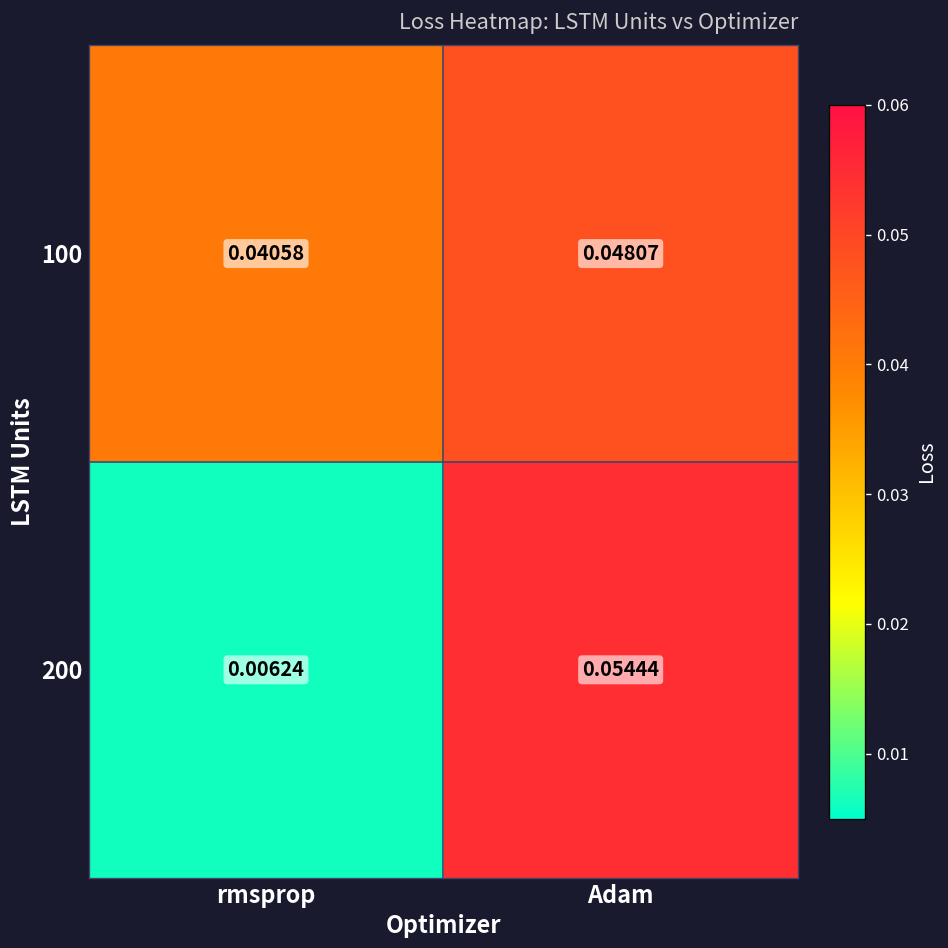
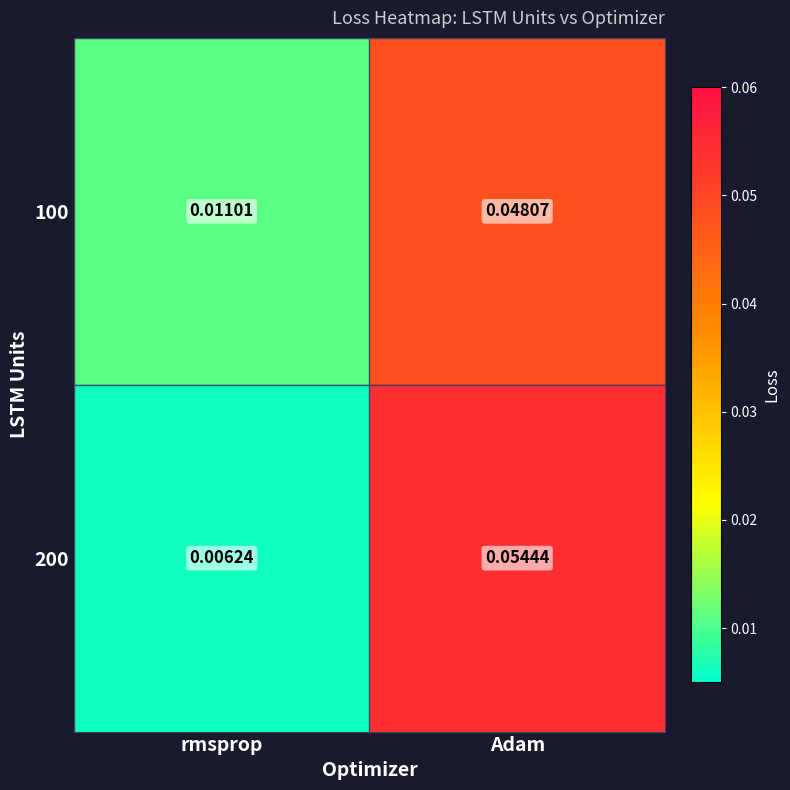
  {
    "100": {
-     "rmsprop": 0.04058
+     "rmsprop": 0.01101
    }
  }
